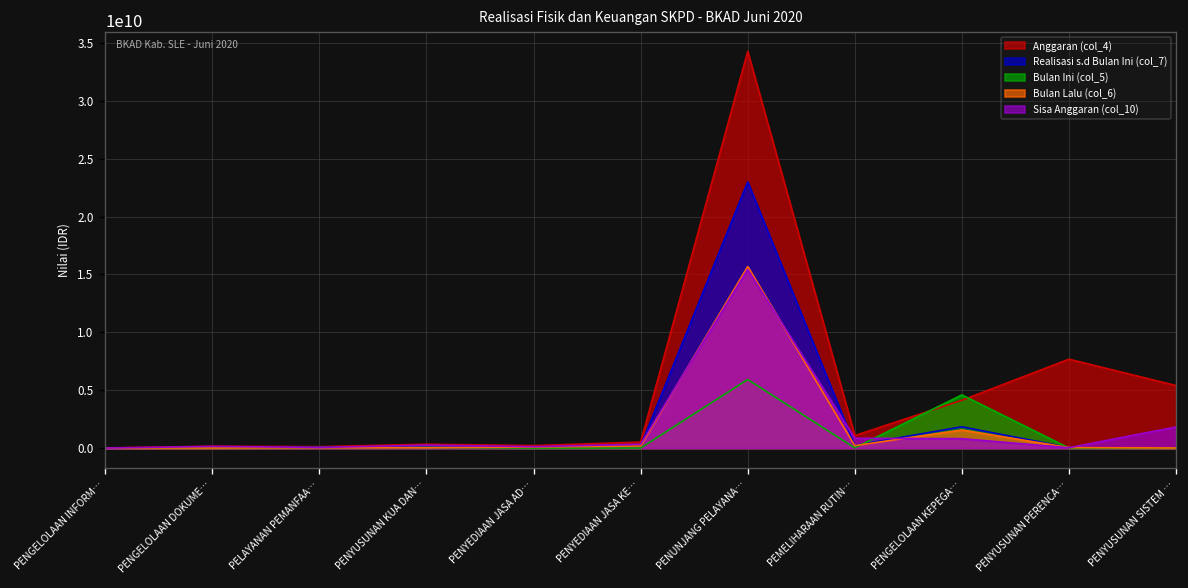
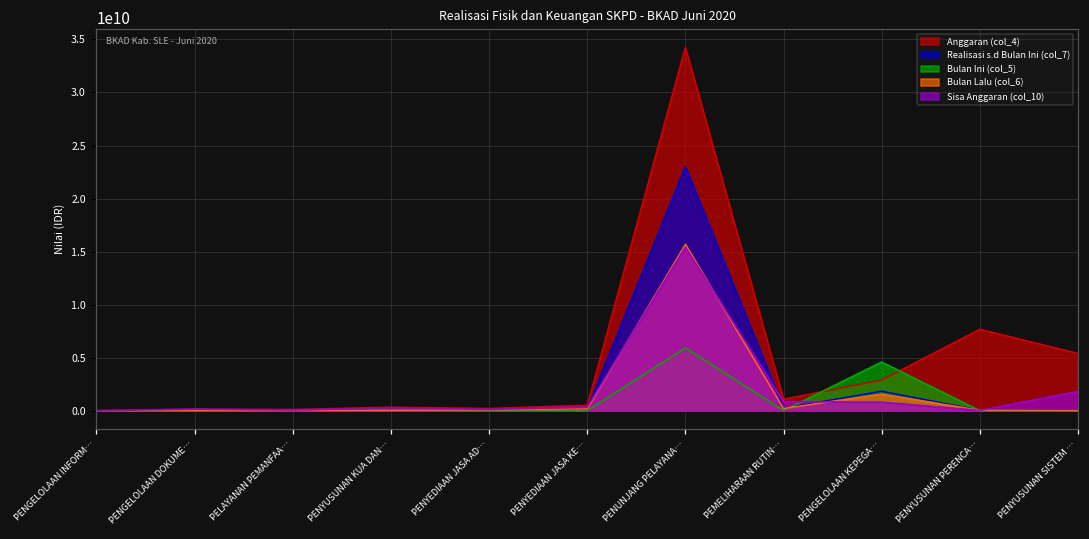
  {
    "Anggaran (col_4)": {
      "PENUNJANG PELAYANA…": 34000000000,
-     "PENGELOLAAN KEPEGA…": 4000000000,
+     "PENGELOLAAN KEPEGA…": 3000000000,
      "PENYUSUNAN PERENCA…": 8000000000,
      "PENYUSUNAN SISTEM …": 5000000000
    },
    "Realisasi s.d Bulan Ini (col_7)": {
      "PENUNJANG PELAYANA…": 23000000000,
      "PENGELOLAAN KEPEGA…": 2000000000
    },
    "Bulan Ini (col_5)": {
      "PENUNJANG PELAYANA…": 6000000000,
      "PENGELOLAAN KEPEGA…": 5000000000
    },
    "Bulan Lalu (col_6)": {
      "PENGELOLAAN KEPEGA…": 2000000000
    },
    "Sisa Anggaran (col_10)": {
      "PENGELOLAAN KEPEGA…": 1000000000,
      "PENYUSUNAN SISTEM …": 2000000000
    }
  }
